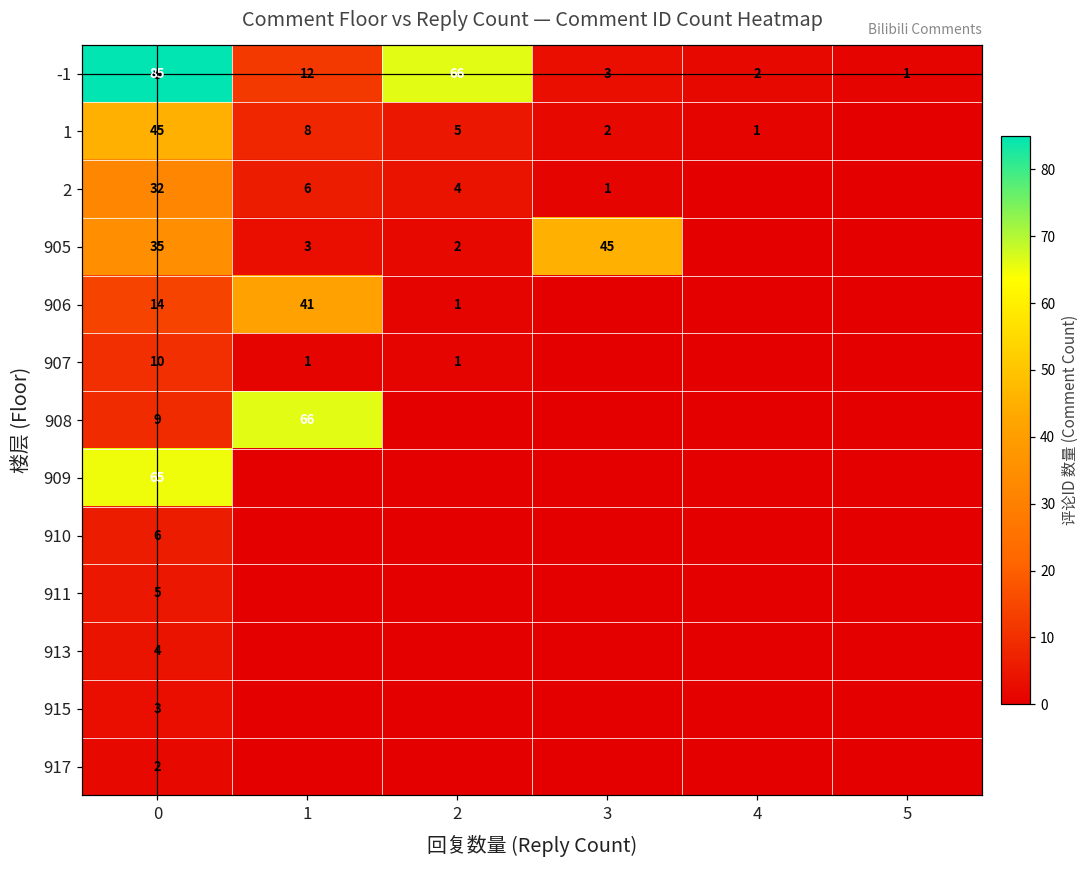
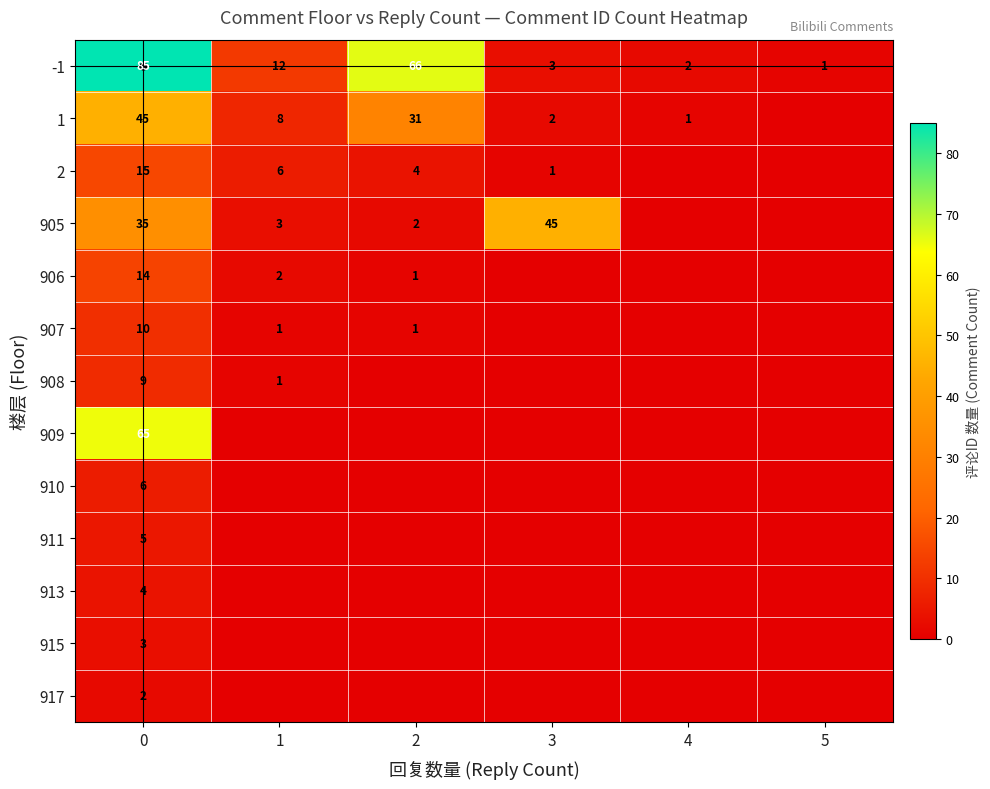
  {
    "-1": {
      "1": 12,
      "2": 66,
      "3": 3,
      "4": 2,
      "5": 1
    },
    "1": {
      "0": 45,
      "1": 8,
-     "2": 5,
+     "2": 31,
      "3": 2,
      "4": 1
    },
    "2": {
-     "0": 32,
+     "0": 15,
      "1": 6,
      "2": 4,
      "3": 1
    },
    "905": {
      "0": 35,
      "1": 3,
      "2": 2,
      "3": 45
    },
    "906": {
      "0": 14,
-     "1": 41,
+     "1": 2,
      "2": 1
    },
    "907": {
      "0": 10,
      "1": 1,
      "2": 1
    },
    "908": {
      "0": 9,
-     "1": 66
+     "1": 1
    },
    "909": {
      "0": 65
    },
    "910": {
      "0": 6
    },
    "911": {
      "0": 5
    },
    "913": {
      "0": 4
    },
    "915": {
      "0": 3
    },
    "917": {
      "0": 2
    }
  }
